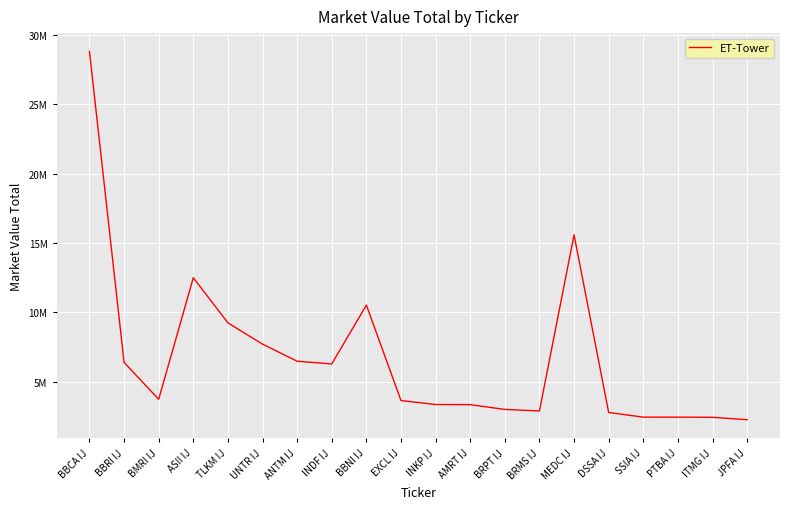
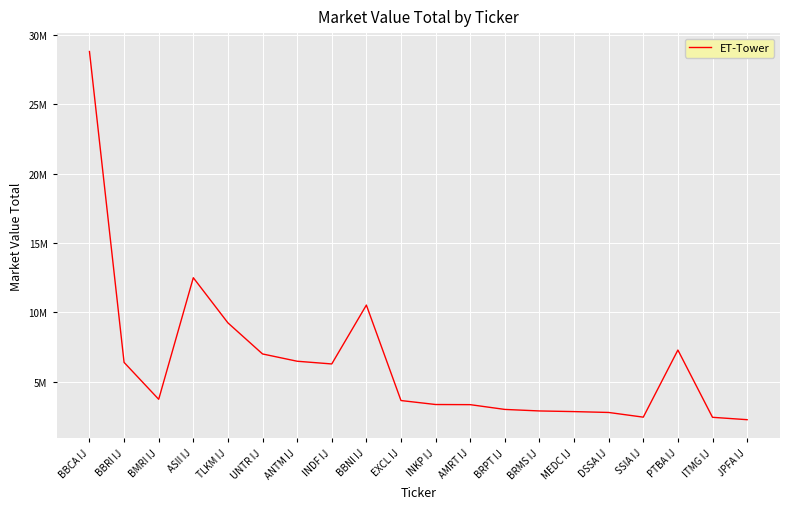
  {
    "BBCA IJ": 28800000,
    "BBRI IJ": 6400000,
    "BMRI IJ": 3700000,
    "ASII IJ": 12500000,
    "TLKM IJ": 9200000,
-   "UNTR IJ": 7700000,
+   "UNTR IJ": 7000000,
    "ANTM IJ": 6500000,
    "INDF IJ": 6300000,
    "BBNI IJ": 10500000,
    "EXCL IJ": 3600000,
    "INKP IJ": 3300000,
    "AMRT IJ": 3300000,
    "BRPT IJ": 3000000,
    "BRMS IJ": 2900000,
-   "MEDC IJ": 15600000,
+   "MEDC IJ": 2800000,
    "DSSA IJ": 2800000,
    "SSIA IJ": 2400000,
-   "PTBA IJ": 2400000,
+   "PTBA IJ": 7300000,
    "ITMG IJ": 2400000,
    "JPFA IJ": 2300000
  }
